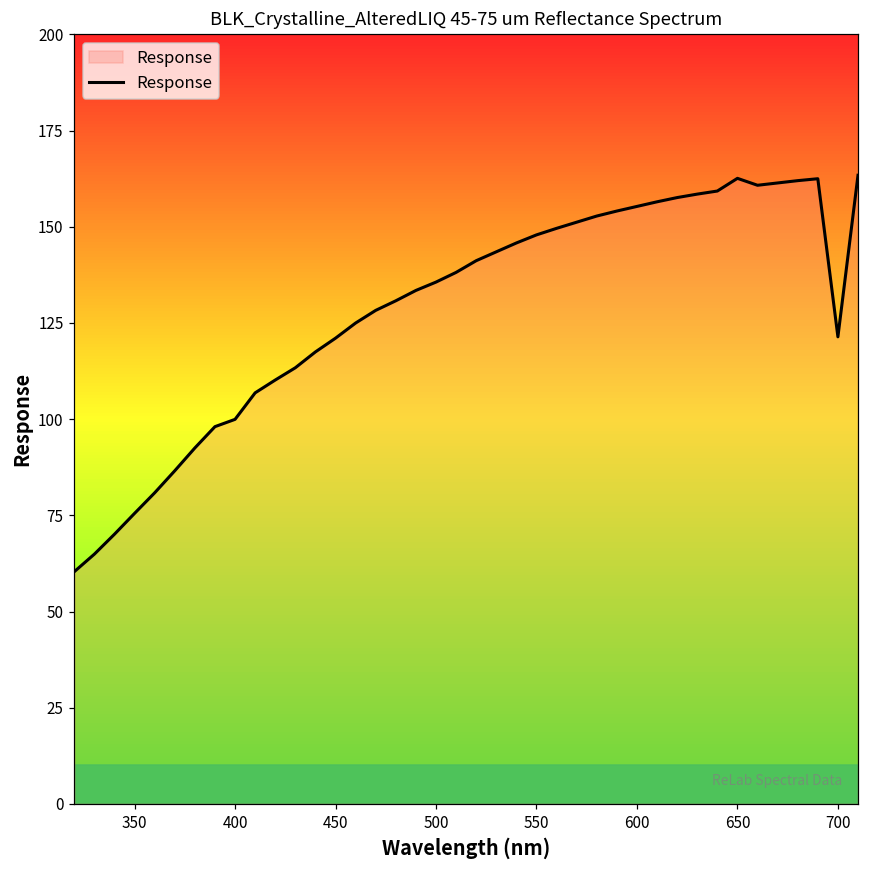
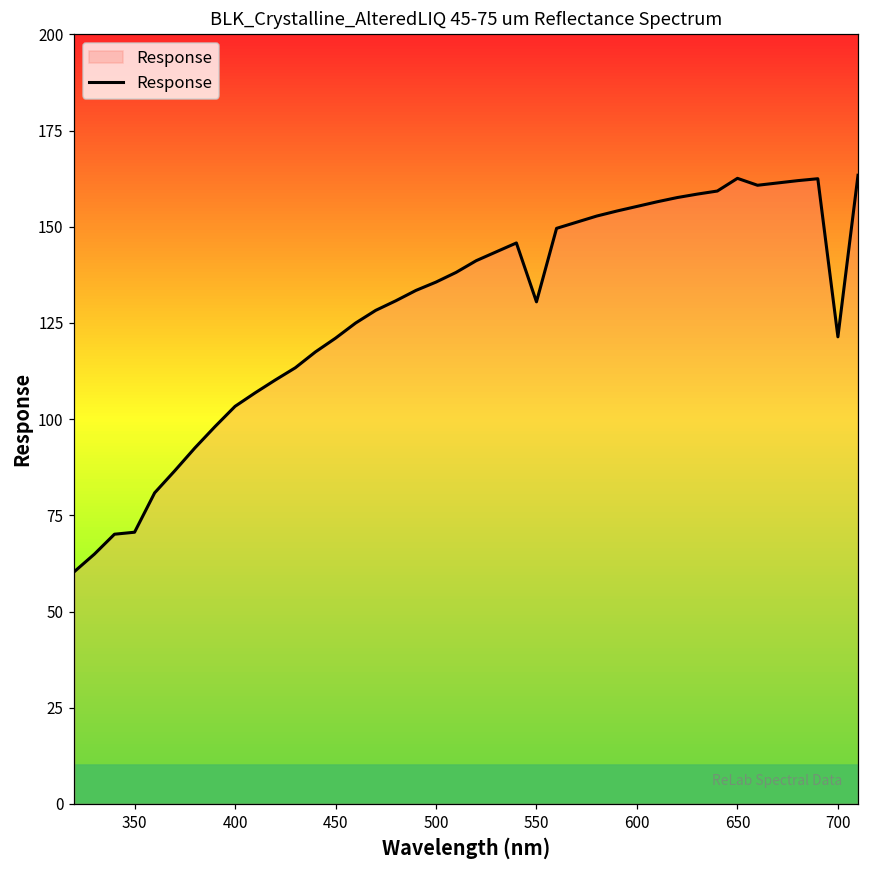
  {
-   "350": 76,
-   "400": 100,
+   "350": 71,
+   "400": 103,
    "450": 121,
    "500": 136,
-   "550": 148,
+   "550": 131,
    "600": 155,
    "650": 163,
    "700": 121
  }
